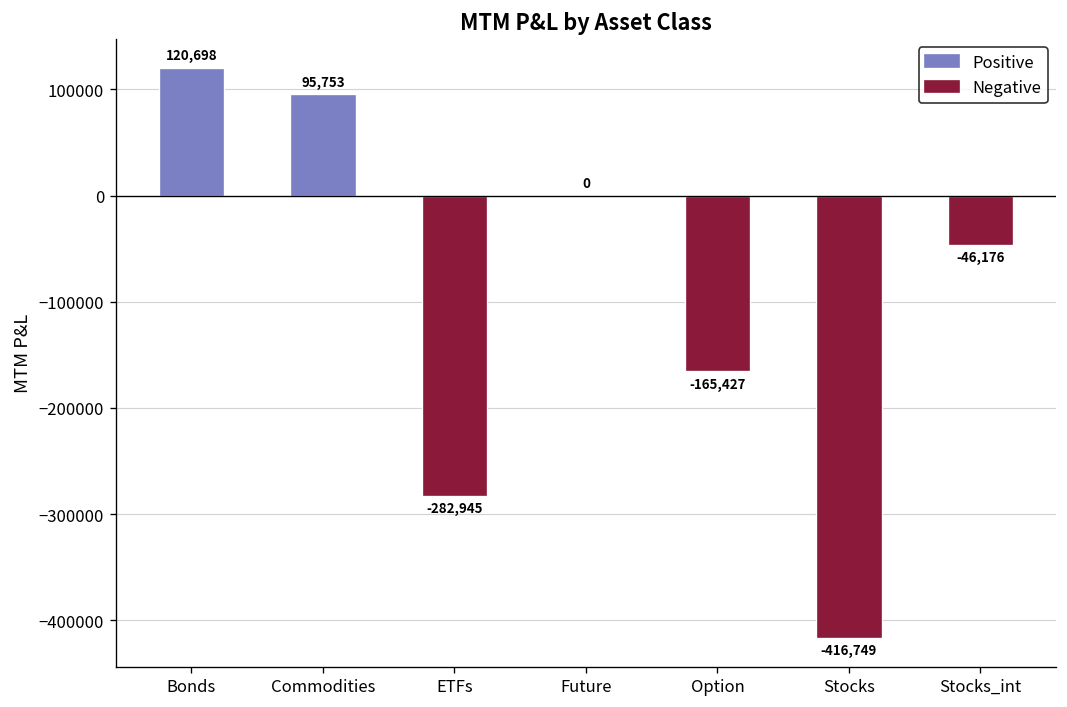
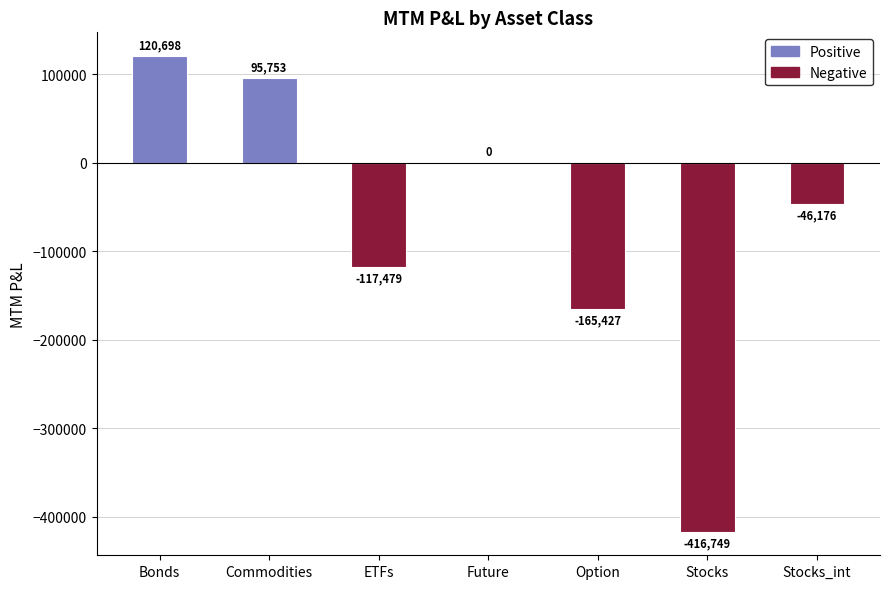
  {
    "Bonds": "120,698",
    "Commodities": "95,753",
-   "ETFs": "-282,945",
+   "ETFs": "-117,479",
    "Future": "0",
    "Option": "-165,427",
    "Stocks": "-416,749",
    "Stocks_int": "-46,176"
  }
